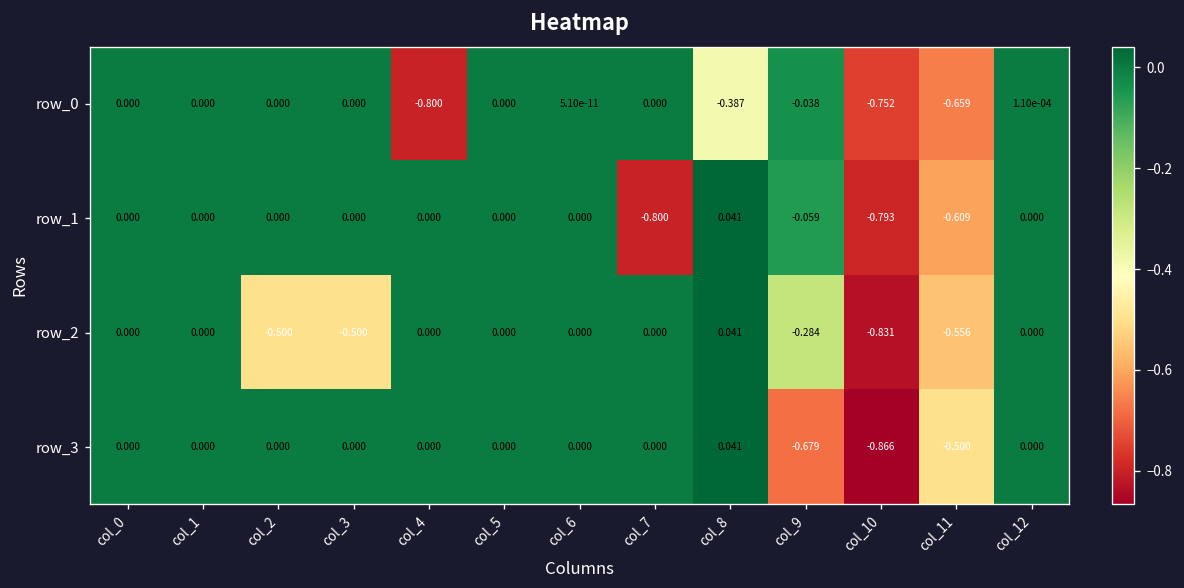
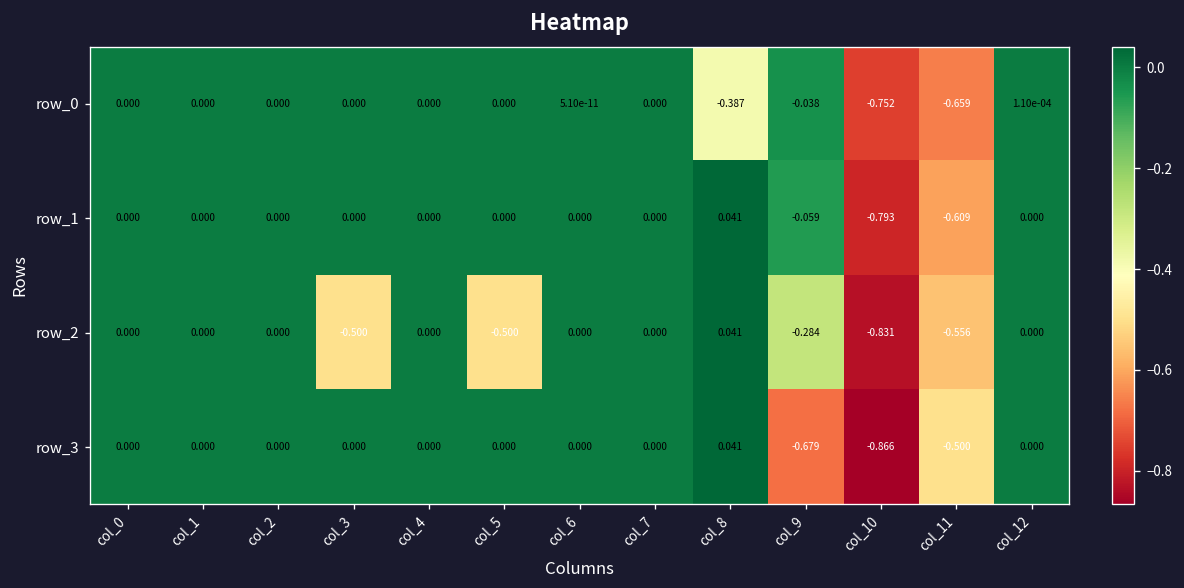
  {
    "row_0": {
      "col_0": "0.000",
      "col_1": "0.000",
      "col_2": "0.000",
      "col_3": "0.000",
-     "col_4": "-0.800",
+     "col_4": "0.000",
      "col_5": "0.000",
      "col_6": "5.10e-11",
      "col_7": "0.000",
      "col_8": "-0.387",
      "col_9": "-0.038",
      "col_10": "-0.752",
      "col_11": "-0.659",
      "col_12": "1.10e-04"
    },
    "row_1": {
      "col_0": "0.000",
      "col_1": "0.000",
      "col_2": "0.000",
      "col_3": "0.000",
      "col_4": "0.000",
      "col_5": "0.000",
      "col_6": "0.000",
-     "col_7": "-0.800",
+     "col_7": "0.000",
      "col_8": "0.041",
      "col_9": "-0.059",
      "col_10": "-0.793",
      "col_11": "-0.609",
      "col_12": "0.000"
    },
    "row_2": {
      "col_0": "0.000",
      "col_1": "0.000",
-     "col_2": "-0.500",
+     "col_2": "0.000",
      "col_3": "-0.500",
      "col_4": "0.000",
-     "col_5": "0.000",
+     "col_5": "-0.500",
      "col_6": "0.000",
      "col_7": "0.000",
      "col_8": "0.041",
      "col_9": "-0.284",
      "col_10": "-0.831",
      "col_11": "-0.556",
      "col_12": "0.000"
    },
    "row_3": {
      "col_0": "0.000",
      "col_1": "0.000",
      "col_2": "0.000",
      "col_3": "0.000",
      "col_4": "0.000",
      "col_5": "0.000",
      "col_6": "0.000",
      "col_7": "0.000",
      "col_8": "0.041",
      "col_9": "-0.679",
      "col_10": "-0.866",
      "col_11": "-0.500",
      "col_12": "0.000"
    }
  }
